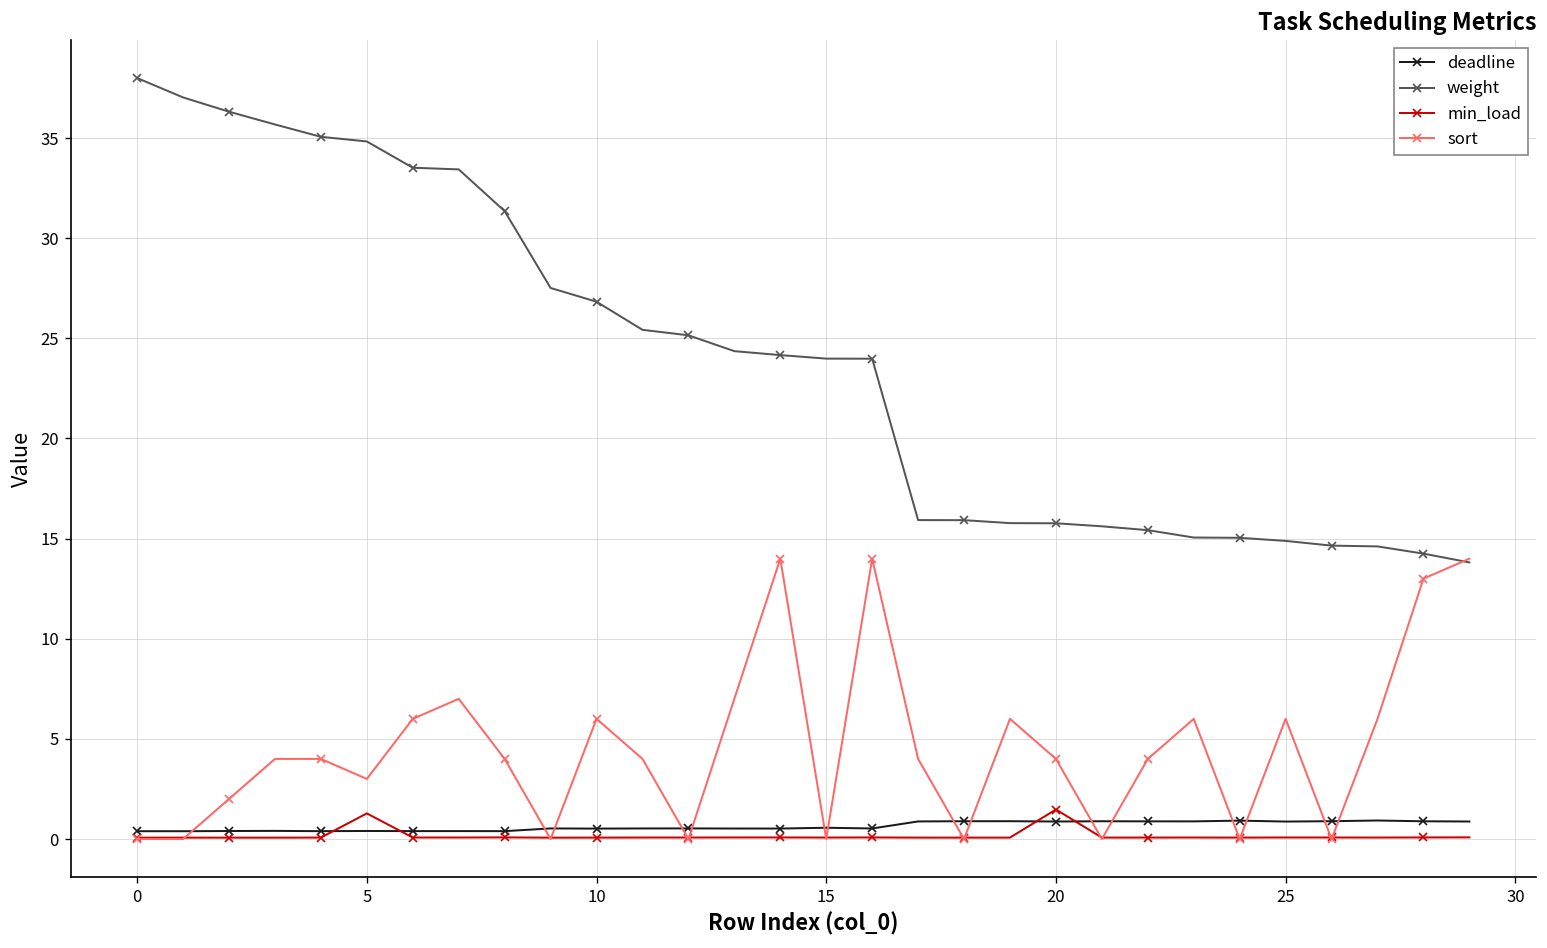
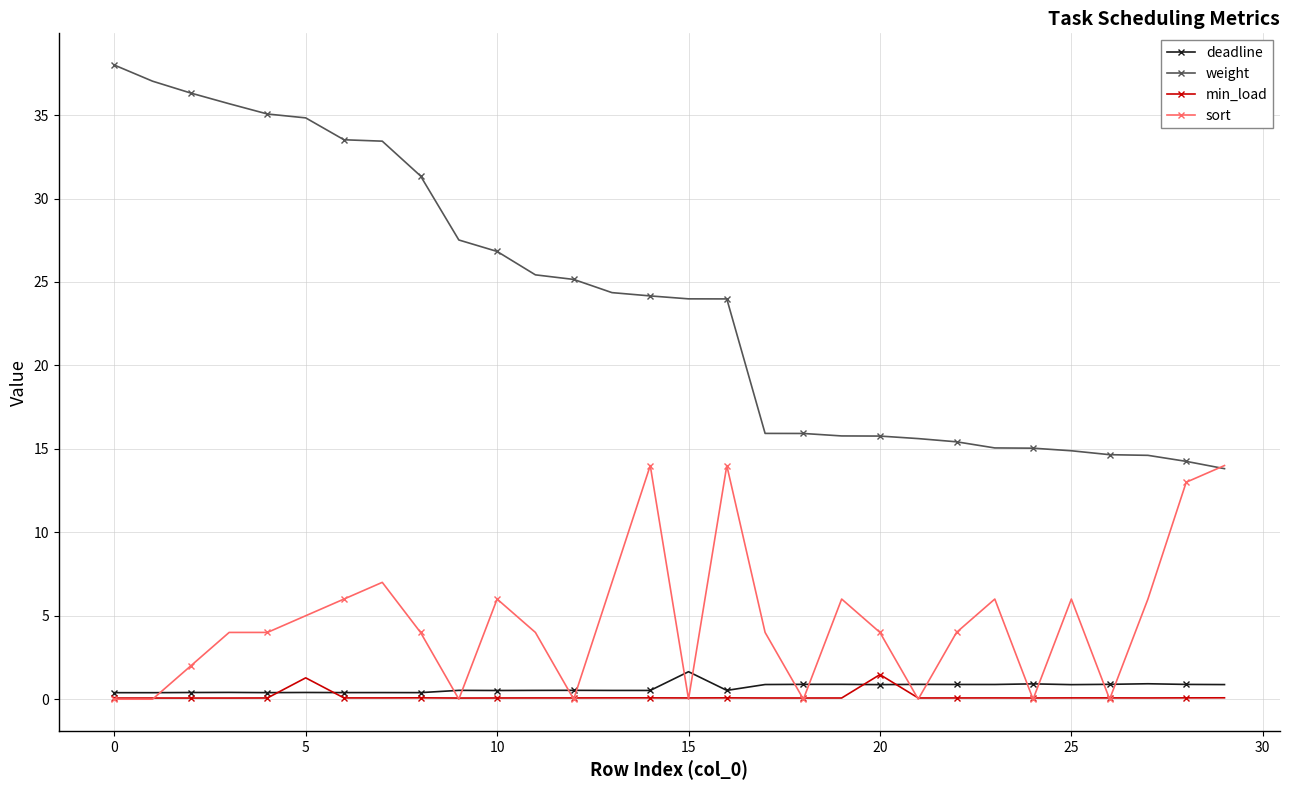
  {
    "deadline": {
      "0": 0.4,
      "5": 0.4,
      "10": 0.5,
-     "15": 0.6,
+     "15": 1.6,
      "20": 0.9,
      "25": 0.9
    },
    "weight": {
      "0": 38.0,
      "5": 34.8,
      "10": 26.8,
      "15": 24.0,
      "20": 15.8,
      "25": 14.9
    },
    "min_load": {
      "5": 1.3,
      "10": 0.1,
      "20": 1.5,
      "25": 0.1
    },
    "sort": {
-     "5": 3,
+     "5": 5,
      "10": 6,
      "20": 4,
      "25": 6
    }
  }
